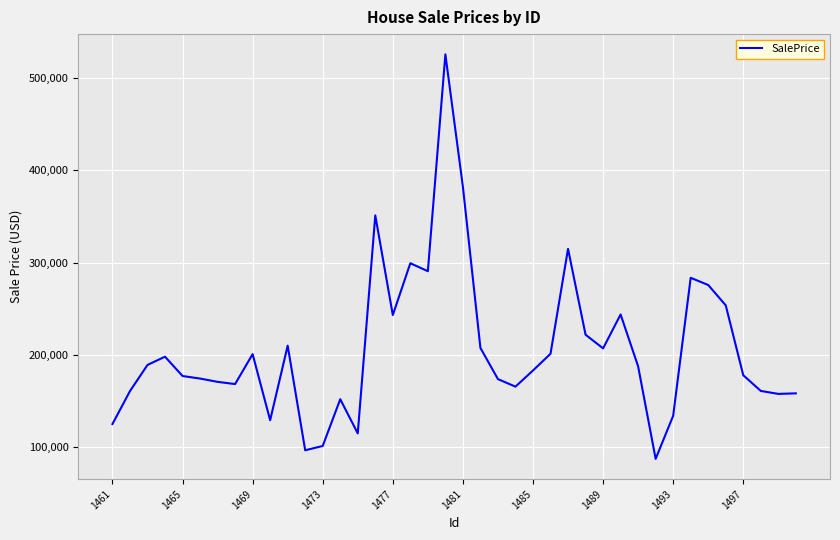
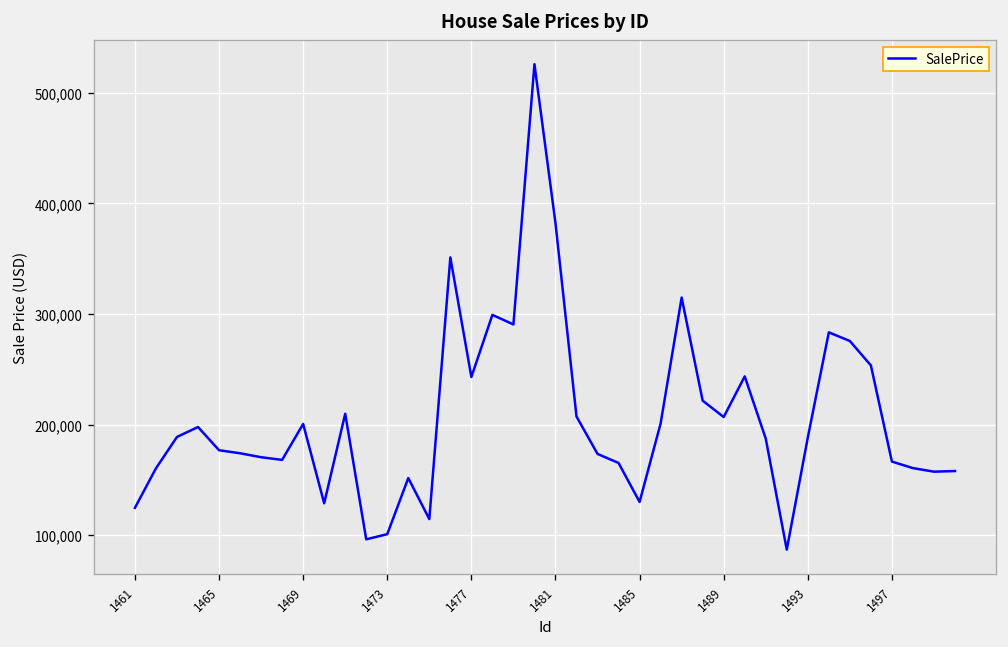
  {
    "1461": "120,000",
    "1465": "180,000",
    "1469": "200,000",
    "1473": "100,000",
    "1477": "240,000",
    "1481": "380,000",
-   "1485": "180,000",
+   "1485": "130,000",
    "1489": "210,000",
-   "1493": "130,000",
-   "1497": "180,000"
+   "1493": "190,000",
+   "1497": "170,000"
  }
